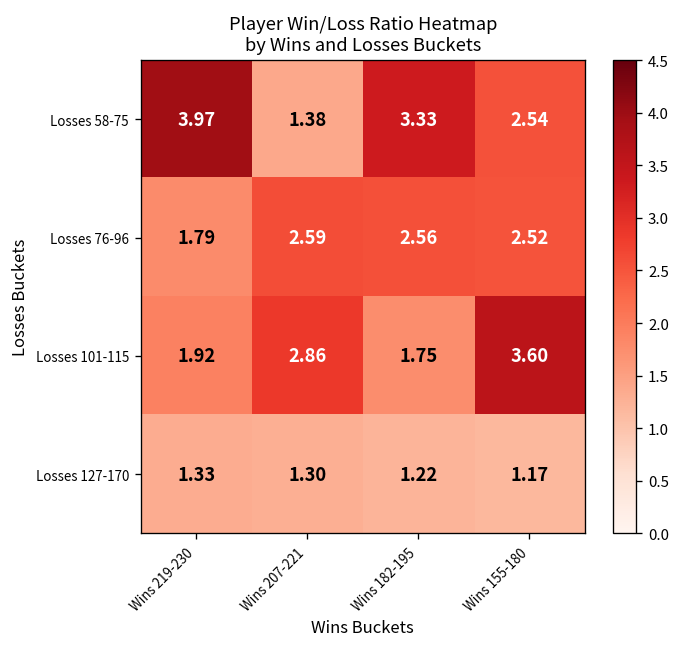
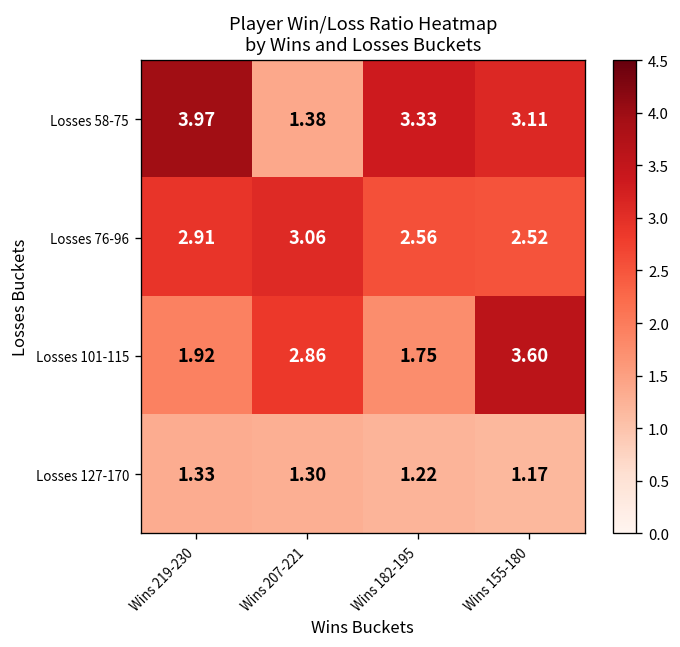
  {
    "Losses 58-75": {
      "Wins 219-230": 3.97,
      "Wins 207-221": 1.38,
      "Wins 182-195": 3.33,
-     "Wins 155-180": 2.54
+     "Wins 155-180": 3.11
    },
    "Losses 76-96": {
-     "Wins 219-230": 1.79,
-     "Wins 207-221": 2.59,
+     "Wins 219-230": 2.91,
+     "Wins 207-221": 3.06,
      "Wins 182-195": 2.56,
      "Wins 155-180": 2.52
    },
    "Losses 101-115": {
      "Wins 219-230": 1.92,
      "Wins 207-221": 2.86,
      "Wins 182-195": 1.75,
      "Wins 155-180": 3.60
    },
    "Losses 127-170": {
      "Wins 219-230": 1.33,
      "Wins 207-221": 1.30,
      "Wins 182-195": 1.22,
      "Wins 155-180": 1.17
    }
  }
